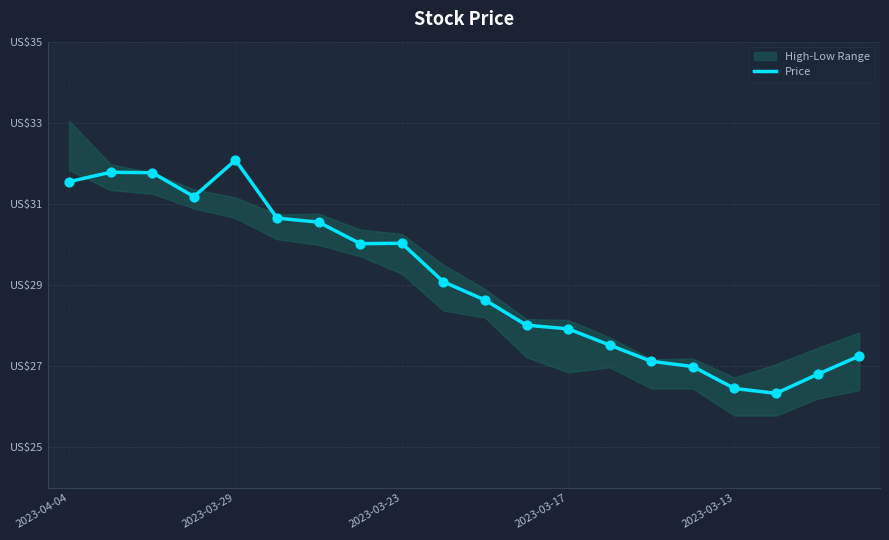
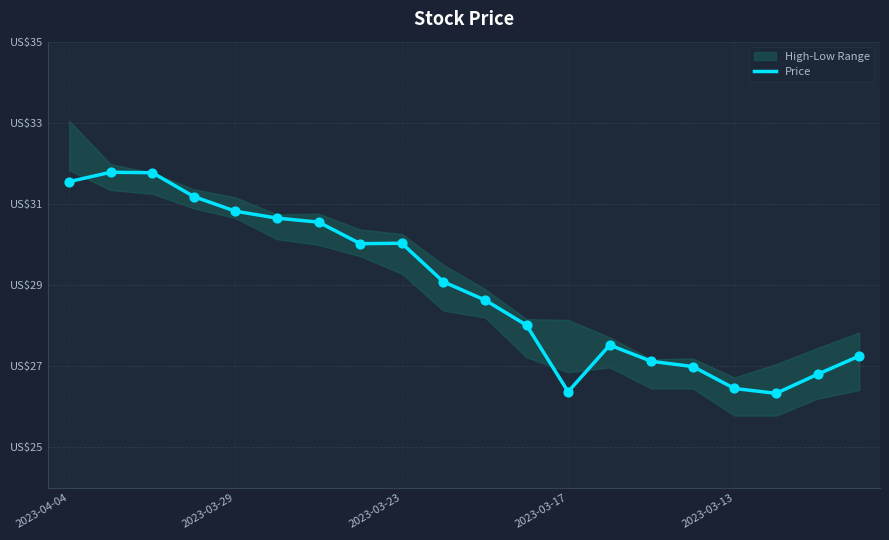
  {
    "Price": {
      "2023-04-04": "US$31.6",
-     "2023-03-29": "US$32.1",
+     "2023-03-29": "US$30.8",
      "2023-03-23": "US$30.0",
-     "2023-03-17": "US$27.9",
+     "2023-03-17": "US$26.4",
      "2023-03-13": "US$26.5"
    }
  }
